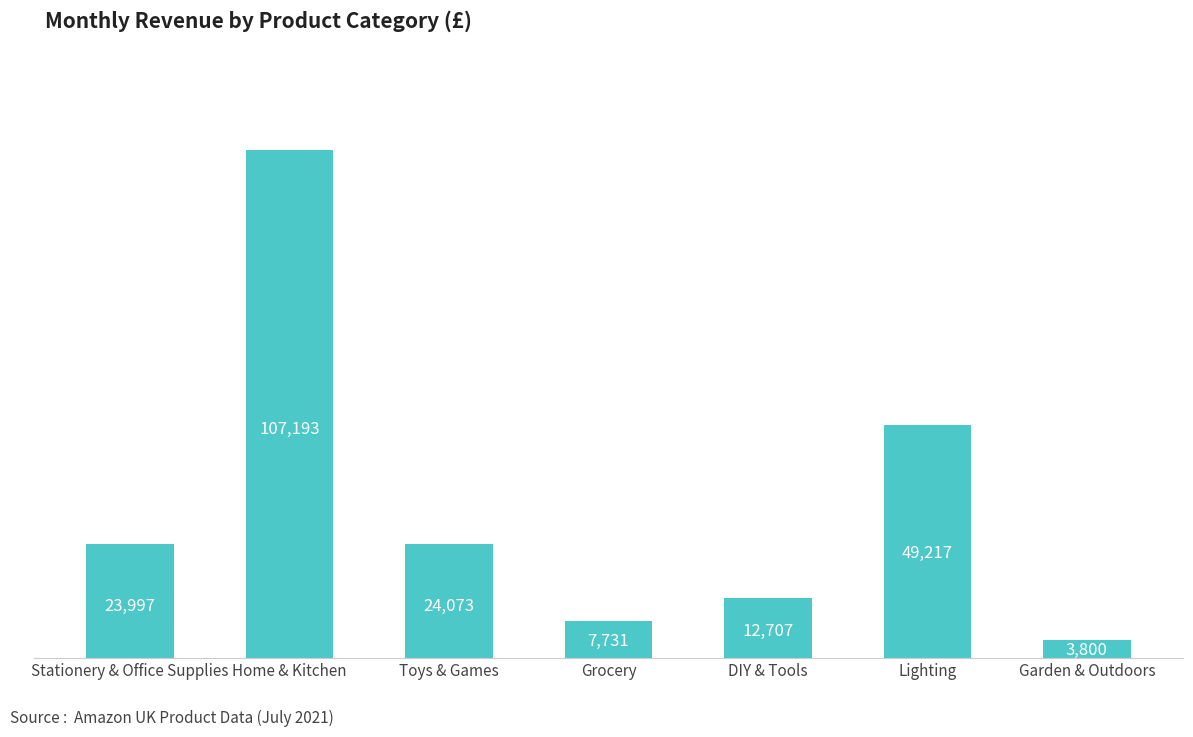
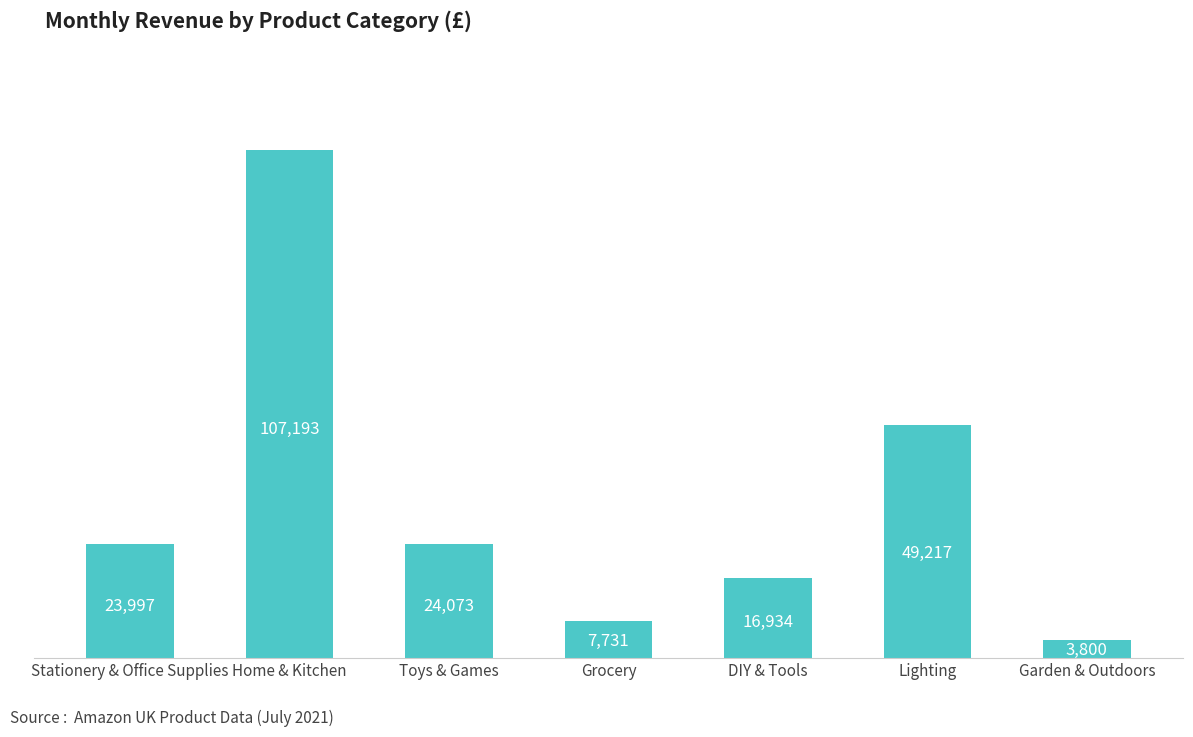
  {
    "Stationery & Office Supplies": "23,997",
    "Home & Kitchen": "107,193",
    "Toys & Games": "24,073",
    "Grocery": "7,731",
-   "DIY & Tools": "12,707",
+   "DIY & Tools": "16,934",
    "Lighting": "49,217",
    "Garden & Outdoors": "3,800"
  }
